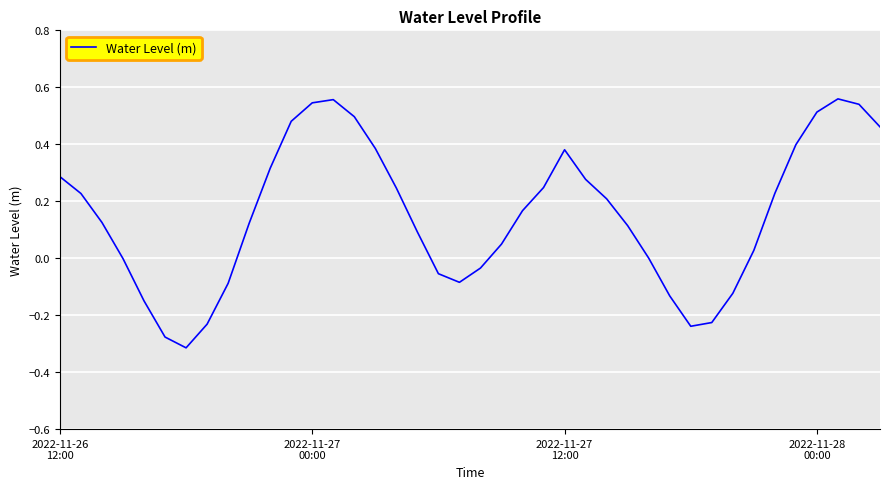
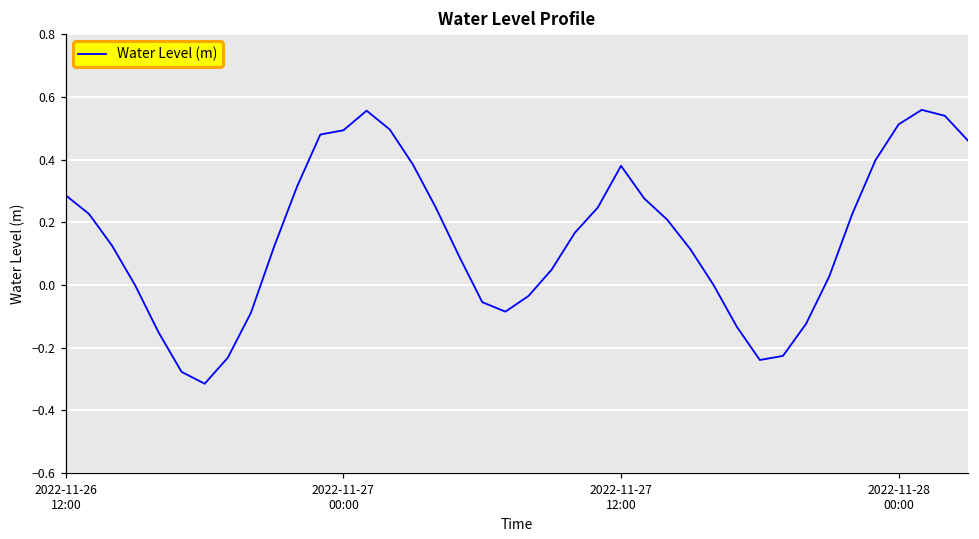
  {
    "2022-11-26 12:00": 0.29,
-   "2022-11-27 00:00": 0.55,
+   "2022-11-27 00:00": 0.49,
    "2022-11-27 12:00": 0.38,
    "2022-11-28 00:00": 0.51
  }
